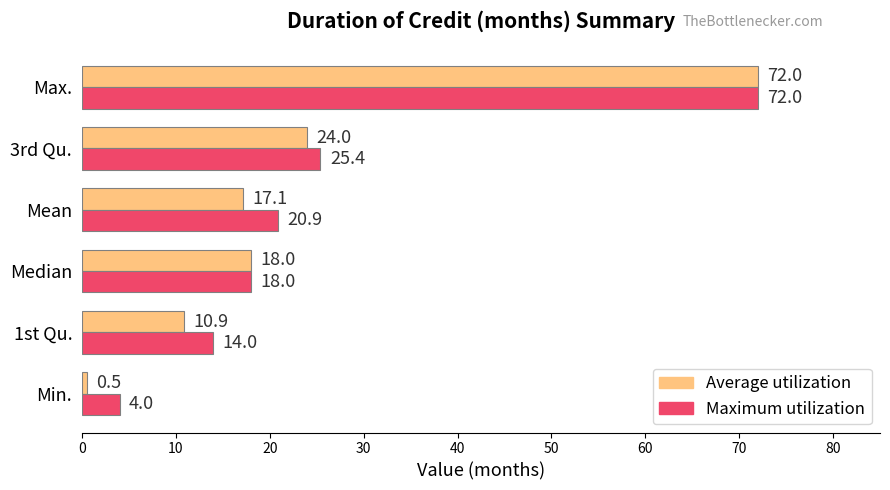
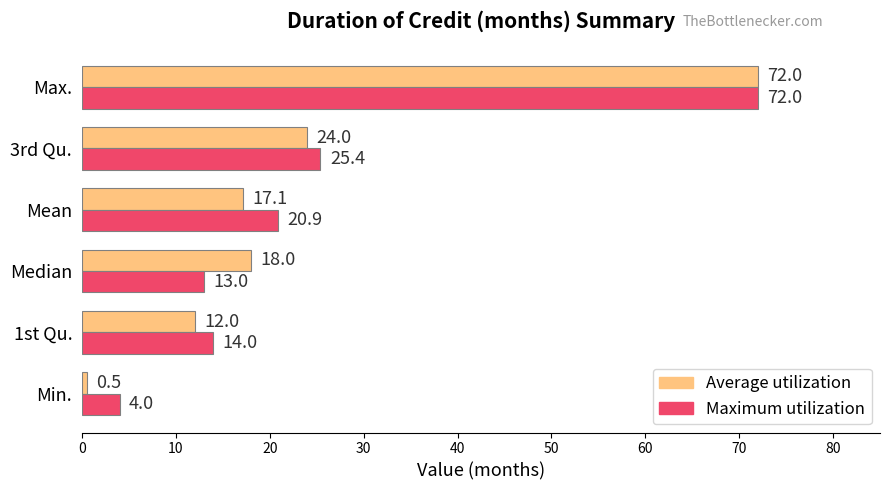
  {
    "Average utilization": {
      "Max.": 72.0,
      "3rd Qu.": 24.0,
      "Mean": 17.1,
      "Median": 18.0,
-     "1st Qu.": 10.9,
+     "1st Qu.": 12.0,
      "Min.": 0.5
    },
    "Maximum utilization": {
      "Max.": 72.0,
      "3rd Qu.": 25.4,
      "Mean": 20.9,
-     "Median": 18.0,
+     "Median": 13.0,
      "1st Qu.": 14.0,
      "Min.": 4.0
    }
  }
